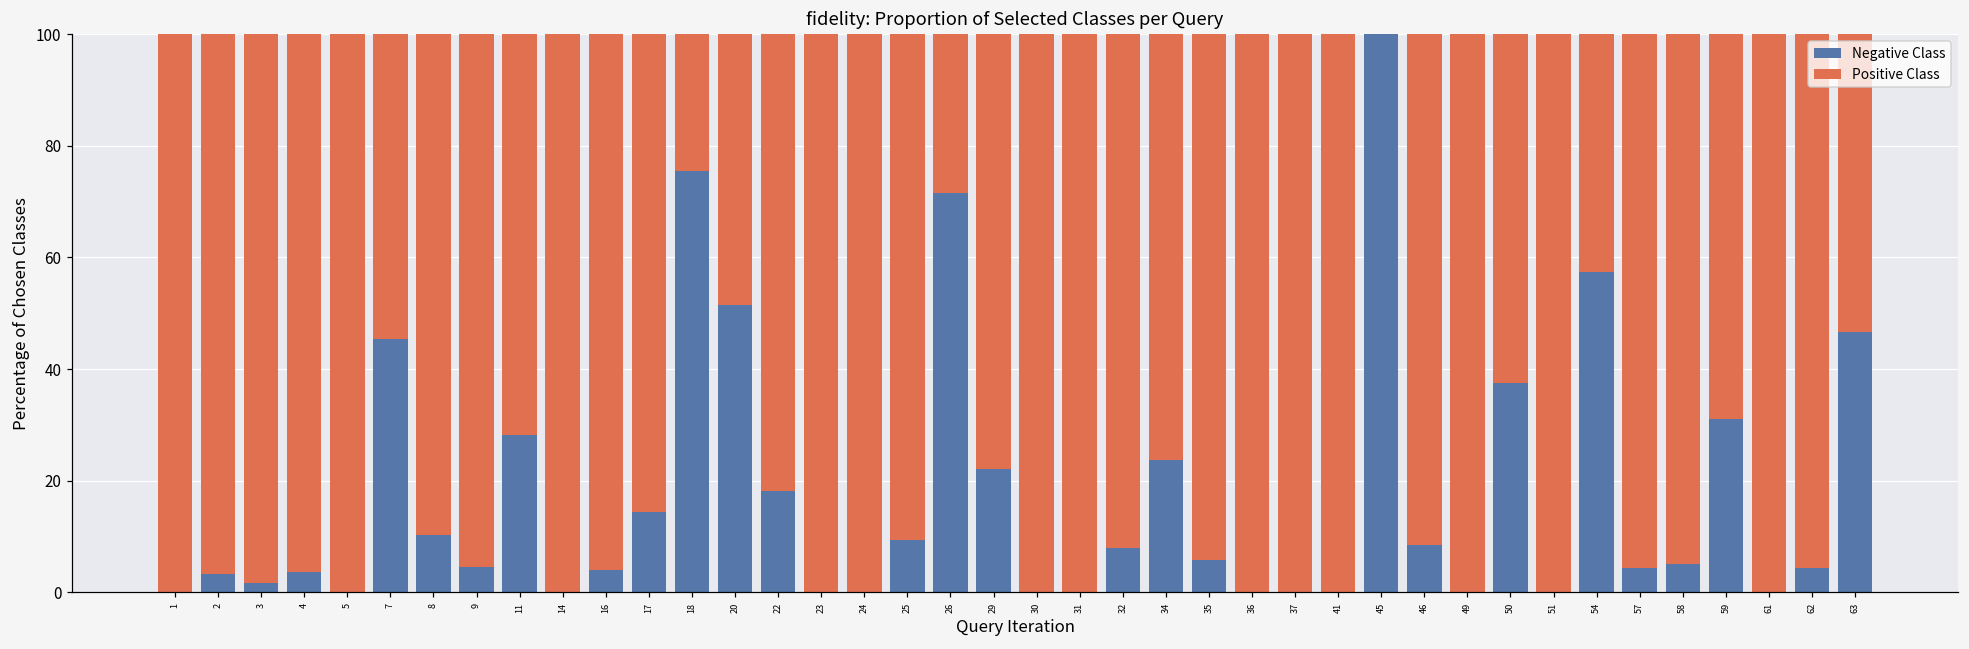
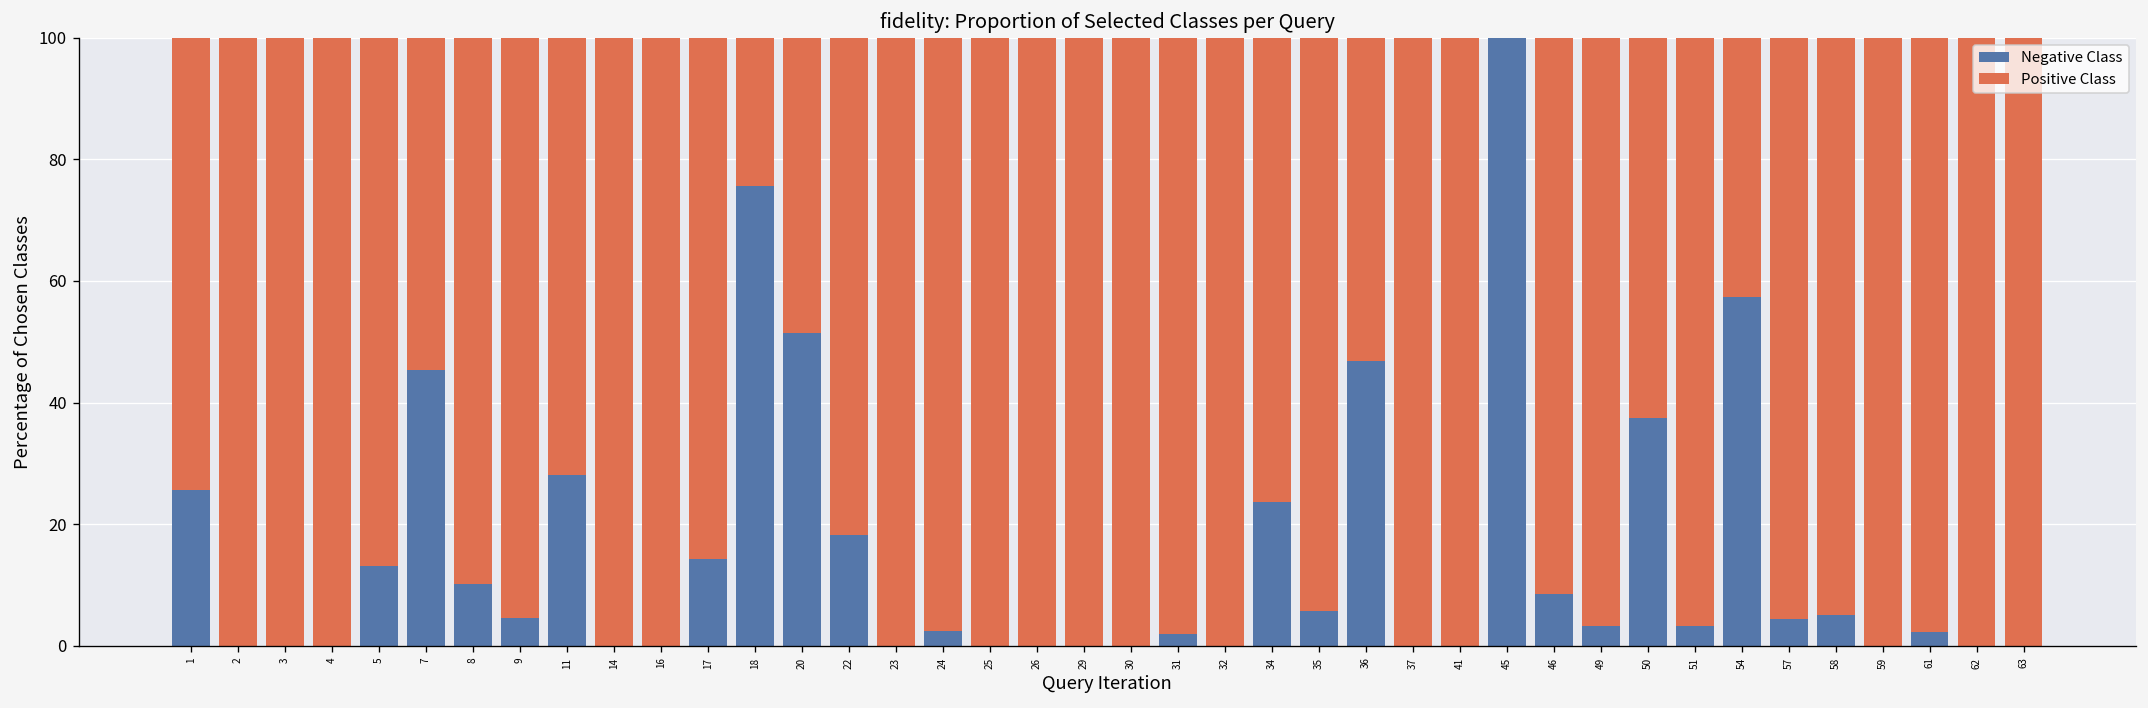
  {
    "Negative Class": {
-     "1": 0,
-     "2": 3,
-     "3": 2,
-     "4": 4,
-     "5": 0,
+     "1": 26,
+     "2": 0,
+     "3": 0,
+     "4": 0,
+     "5": 13,
      "7": 45,
      "8": 10,
      "9": 5,
      "11": 28,
      "14": 0,
-     "16": 4,
+     "16": 0,
      "17": 14,
      "18": 76,
      "20": 51,
      "22": 18,
      "23": 0,
-     "24": 0,
-     "25": 9,
-     "26": 72,
-     "29": 22,
+     "24": 2,
+     "25": 0,
+     "26": 0,
+     "29": 0,
      "30": 0,
-     "31": 0,
-     "32": 8,
+     "31": 2,
+     "32": 0,
      "34": 24,
      "35": 6,
-     "36": 0,
+     "36": 47,
      "37": 0,
      "41": 0,
      "45": 100,
      "46": 9,
-     "49": 0,
+     "49": 3,
      "50": 38,
-     "51": 0,
+     "51": 3,
      "54": 57,
      "57": 4,
      "58": 5,
-     "59": 31,
-     "61": 0,
-     "62": 4,
-     "63": 47
+     "59": 0,
+     "61": 2,
+     "62": 0,
+     "63": 0
    },
    "Positive Class": {
      "14": 100,
      "23": 100,
      "30": 100,
      "37": 100,
      "41": 100,
      "45": 0
    }
  }
